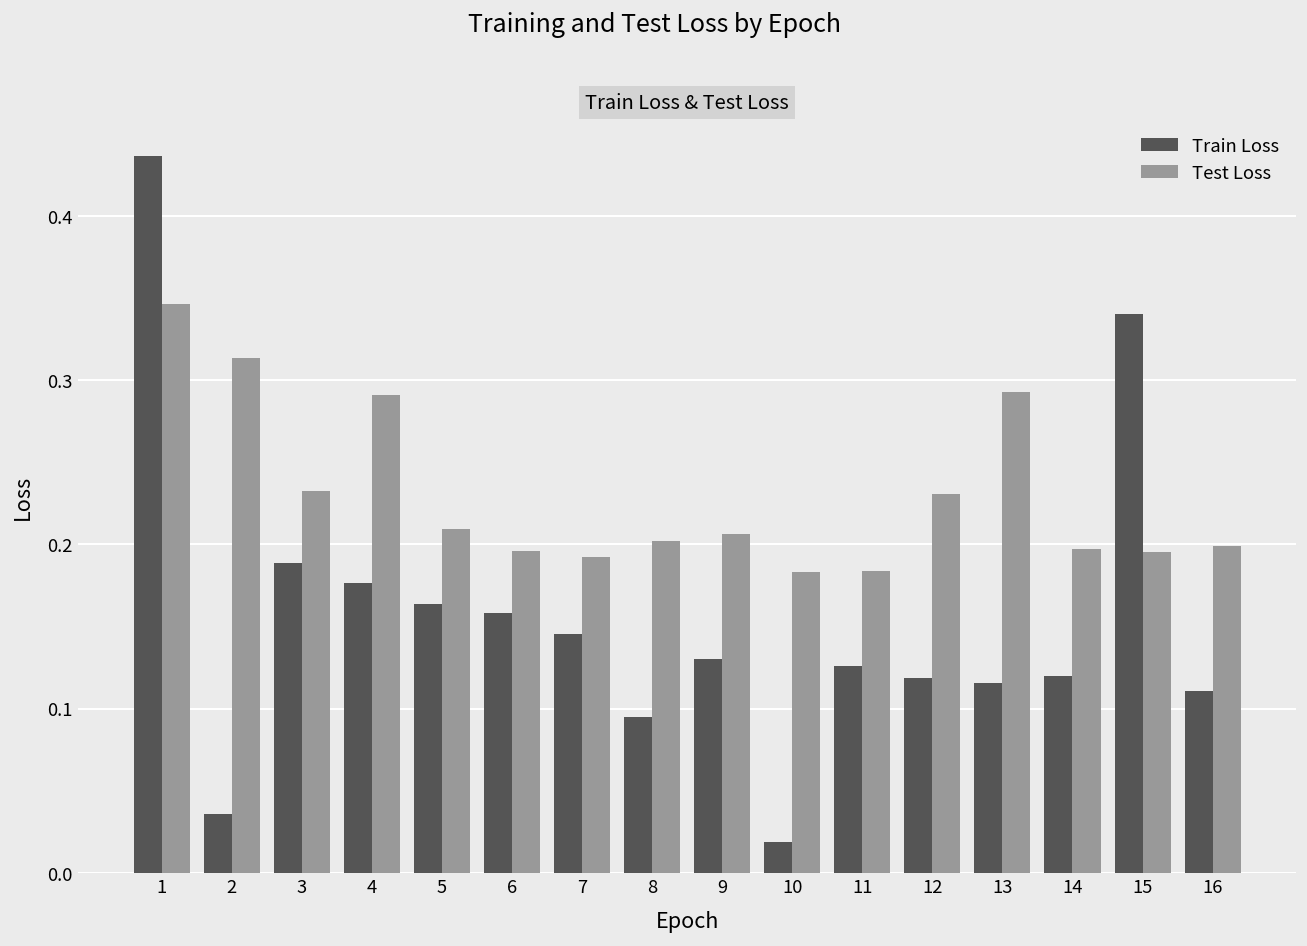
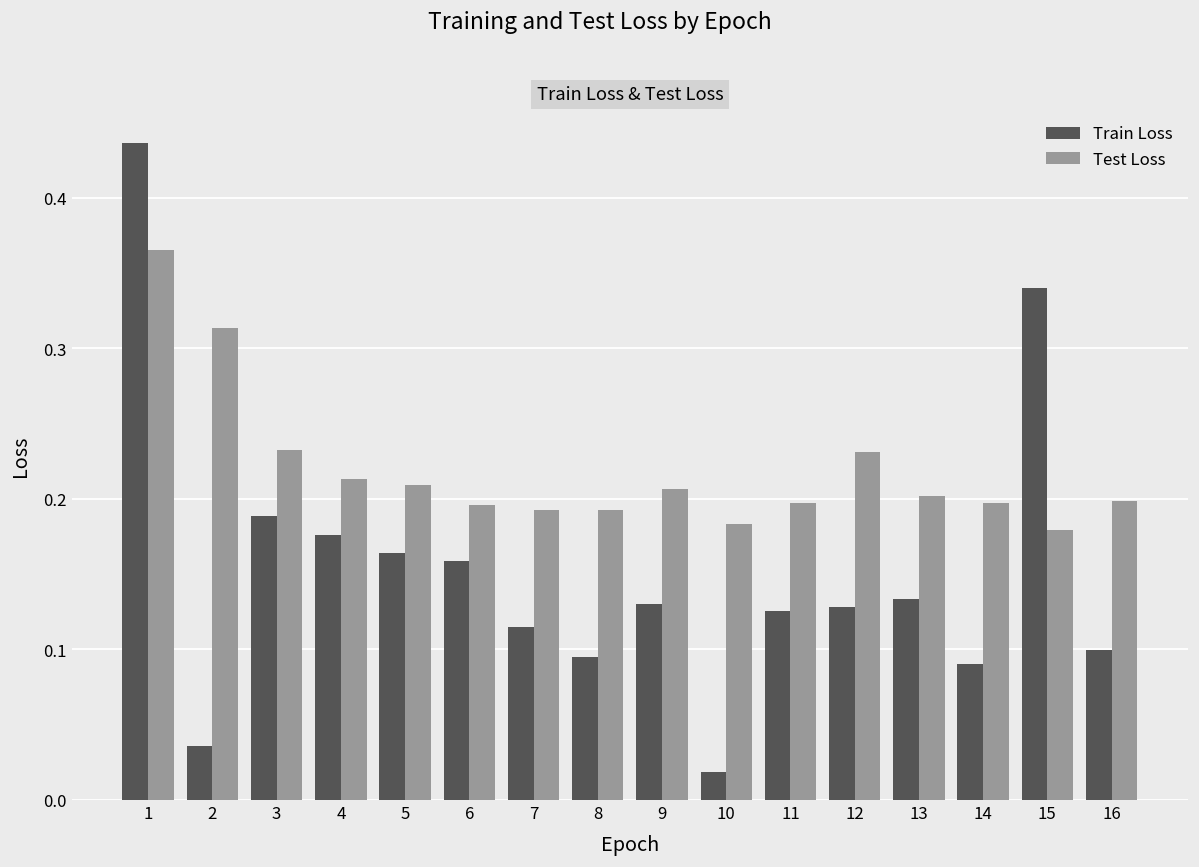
  {
    "Train Loss": {
      "1": 0.436,
      "2": 0.036,
      "3": 0.189,
      "4": 0.176,
      "5": 0.164,
      "6": 0.158,
-     "7": 0.146,
+     "7": 0.115,
      "8": 0.095,
      "9": 0.130,
      "10": 0.019,
      "11": 0.126,
-     "12": 0.119,
-     "13": 0.116,
-     "14": 0.120,
+     "12": 0.128,
+     "13": 0.133,
+     "14": 0.091,
      "15": 0.340,
-     "16": 0.111
+     "16": 0.099
    },
    "Test Loss": {
-     "1": 0.347,
+     "1": 0.365,
      "2": 0.314,
      "3": 0.233,
-     "4": 0.291,
+     "4": 0.213,
      "5": 0.209,
      "6": 0.196,
      "7": 0.192,
-     "8": 0.202,
+     "8": 0.192,
      "9": 0.206,
      "10": 0.183,
-     "11": 0.184,
+     "11": 0.197,
      "12": 0.231,
-     "13": 0.293,
+     "13": 0.202,
      "14": 0.197,
-     "15": 0.196,
+     "15": 0.179,
      "16": 0.199
    }
  }
